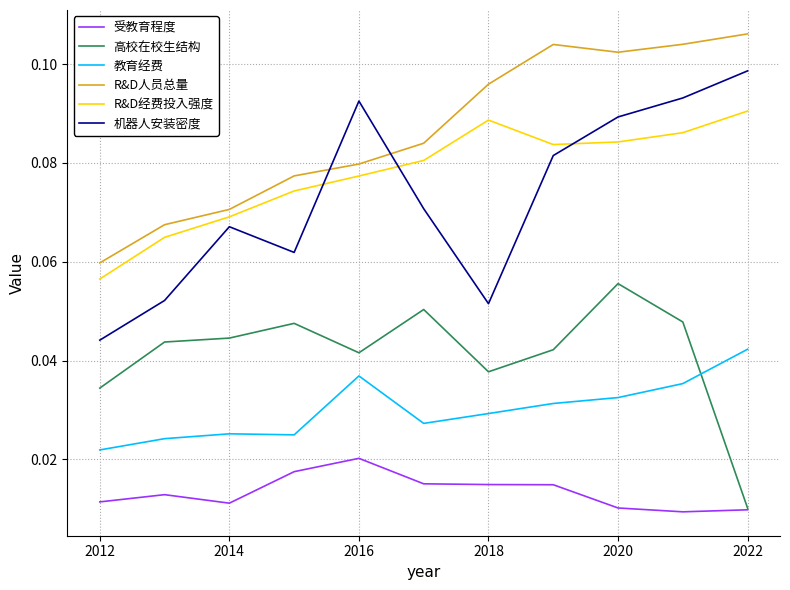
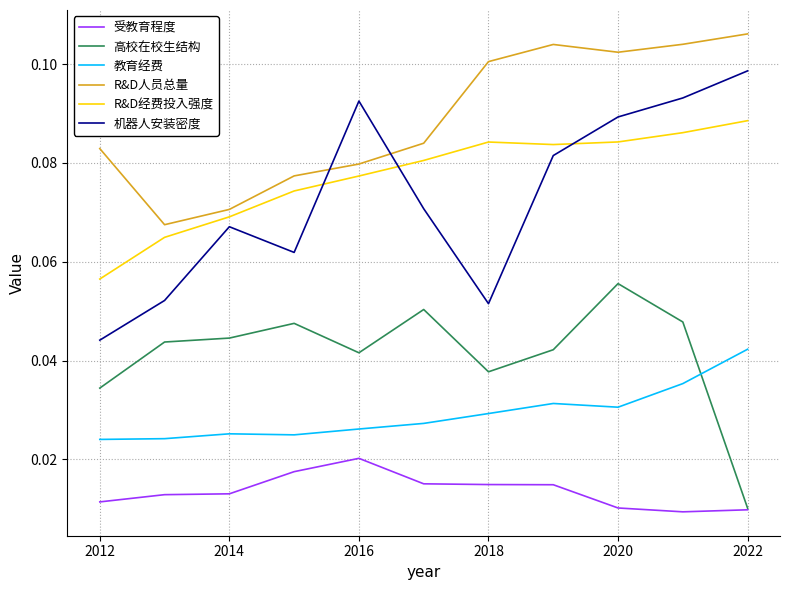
  {
    "受教育程度": {
      "2012": 0.011,
-     "2014": 0.011,
+     "2014": 0.013,
      "2016": 0.020,
      "2018": 0.015,
      "2020": 0.010
    },
    "高校在校生结构": {
      "2012": 0.034,
      "2014": 0.045,
      "2016": 0.042,
      "2018": 0.038,
      "2020": 0.056
    },
    "教育经费": {
-     "2012": 0.022,
+     "2012": 0.024,
      "2014": 0.025,
-     "2016": 0.037,
+     "2016": 0.026,
      "2018": 0.029,
-     "2020": 0.033,
+     "2020": 0.031,
      "2022": 0.042
    },
    "R&D人员总量": {
-     "2012": 0.060,
+     "2012": 0.083,
      "2014": 0.071,
      "2016": 0.080,
-     "2018": 0.096,
+     "2018": 0.100,
      "2020": 0.102,
      "2022": 0.106
    },
    "R&D经费投入强度": {
      "2012": 0.056,
      "2014": 0.069,
      "2016": 0.077,
-     "2018": 0.089,
+     "2018": 0.084,
      "2020": 0.084,
-     "2022": 0.090
+     "2022": 0.089
    },
    "机器人安装密度": {
      "2012": 0.044,
      "2014": 0.067,
      "2016": 0.093,
      "2018": 0.052,
      "2020": 0.089,
      "2022": 0.099
    }
  }
